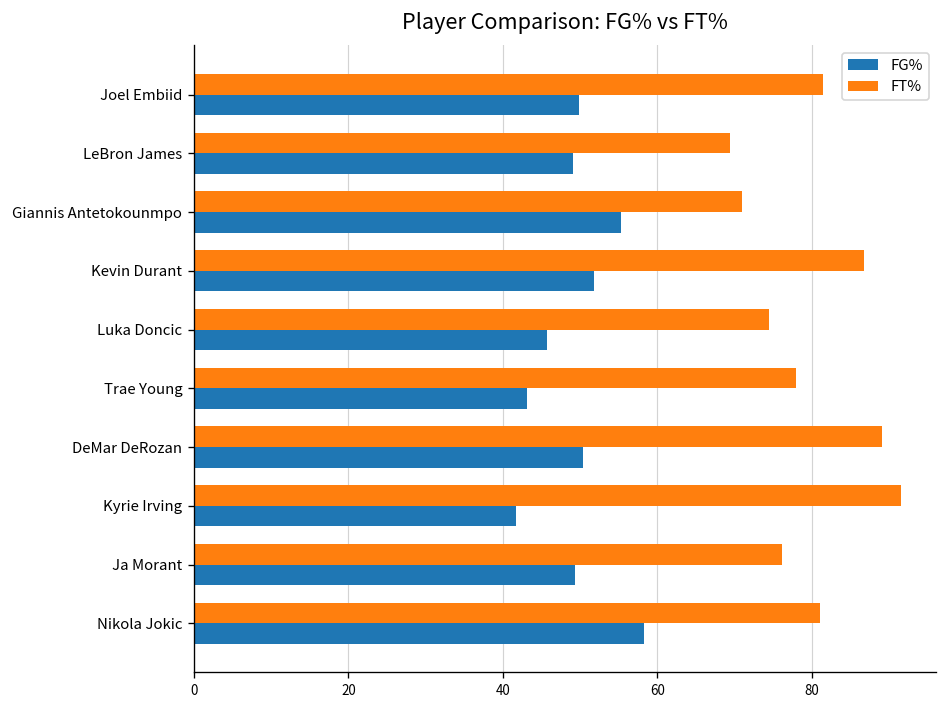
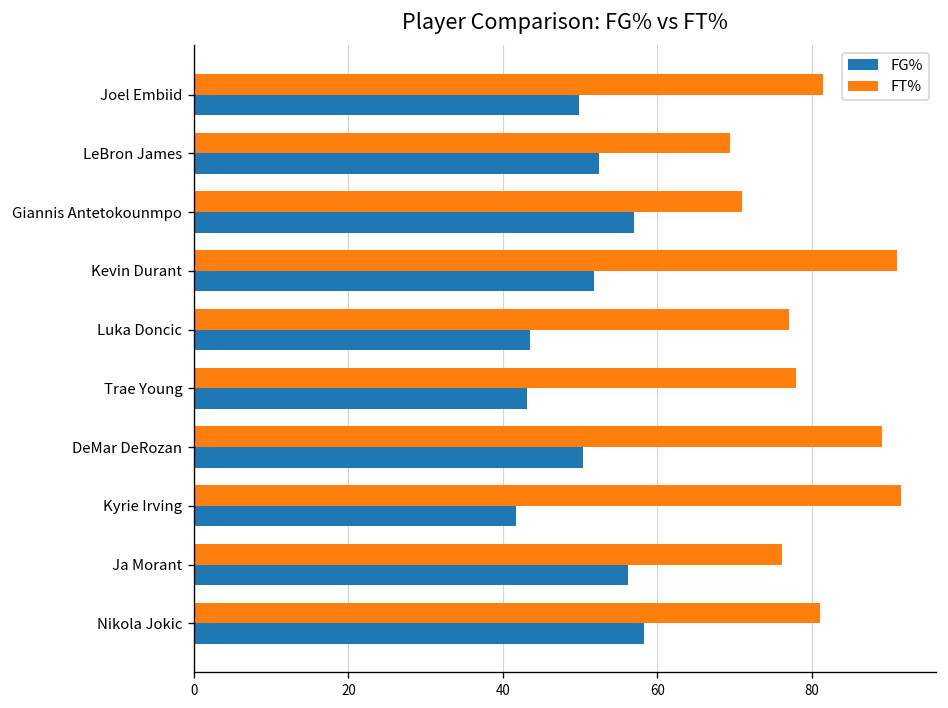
  {
    "FG%": {
      "Joel Embiid": 50,
-     "LeBron James": 49,
-     "Giannis Antetokounmpo": 55,
+     "LeBron James": 52,
+     "Giannis Antetokounmpo": 57,
      "Kevin Durant": 52,
-     "Luka Doncic": 46,
+     "Luka Doncic": 44,
      "Trae Young": 43,
      "DeMar DeRozan": 50,
      "Kyrie Irving": 42,
-     "Ja Morant": 49,
+     "Ja Morant": 56,
      "Nikola Jokic": 58
    },
    "FT%": {
      "Joel Embiid": 81,
      "LeBron James": 69,
      "Giannis Antetokounmpo": 71,
-     "Kevin Durant": 87,
-     "Luka Doncic": 74,
+     "Kevin Durant": 91,
+     "Luka Doncic": 77,
      "Trae Young": 78,
      "DeMar DeRozan": 89,
      "Kyrie Irving": 92,
      "Ja Morant": 76,
      "Nikola Jokic": 81
    }
  }
